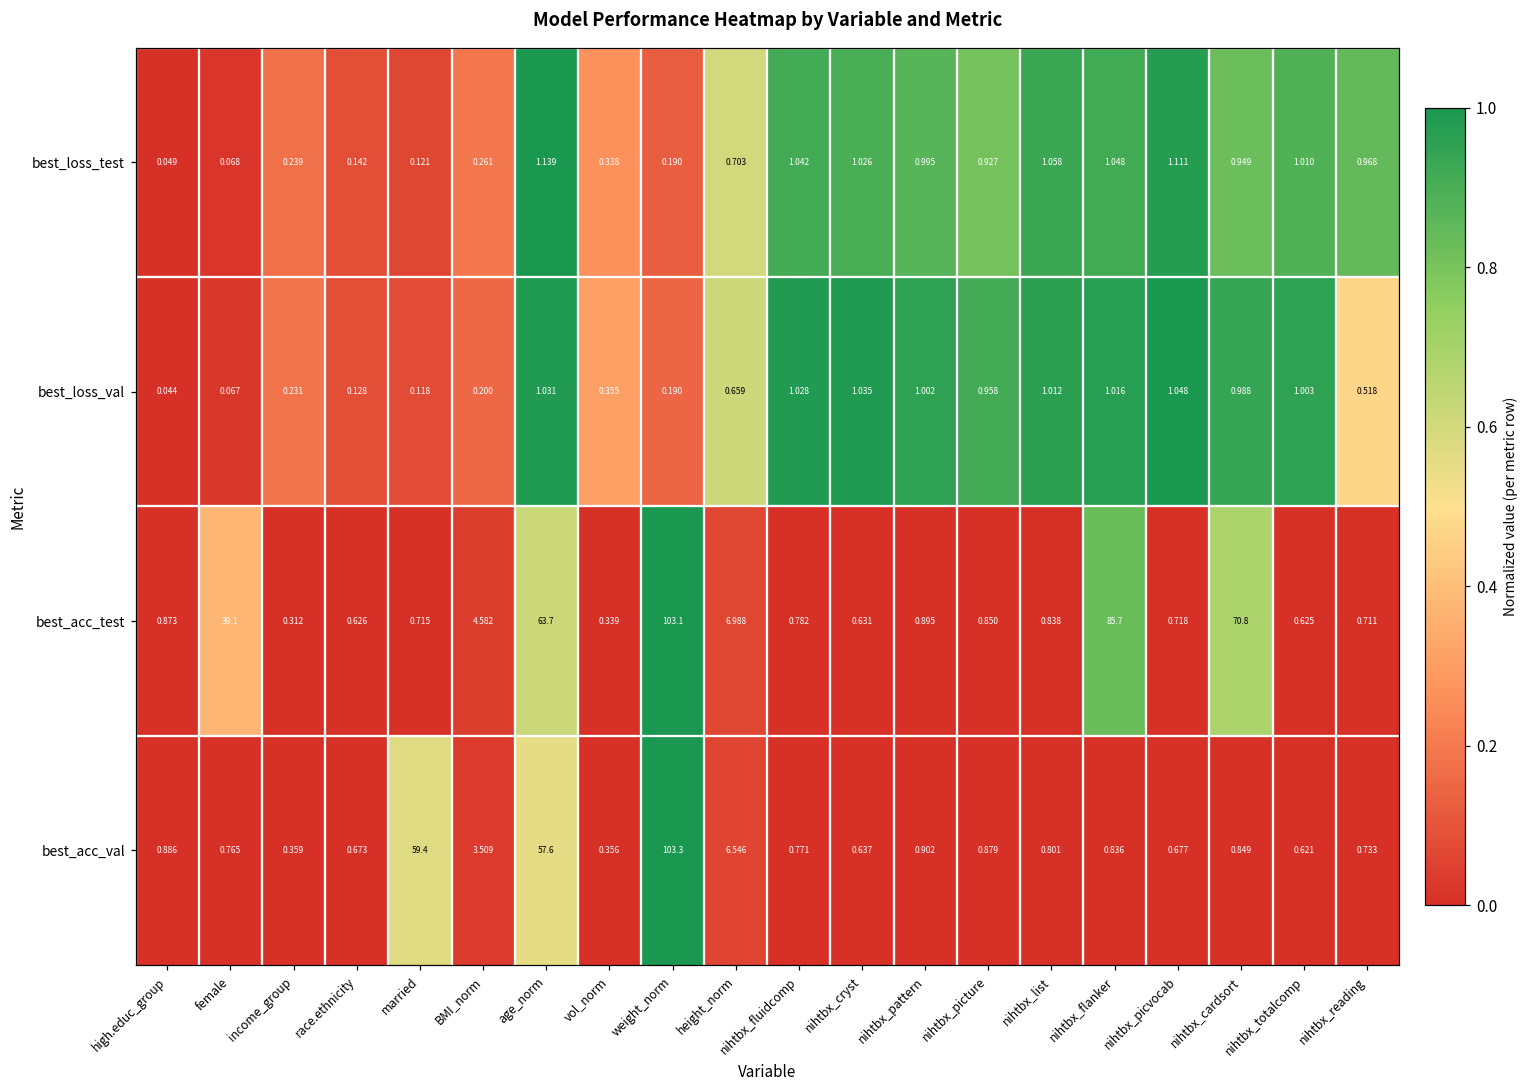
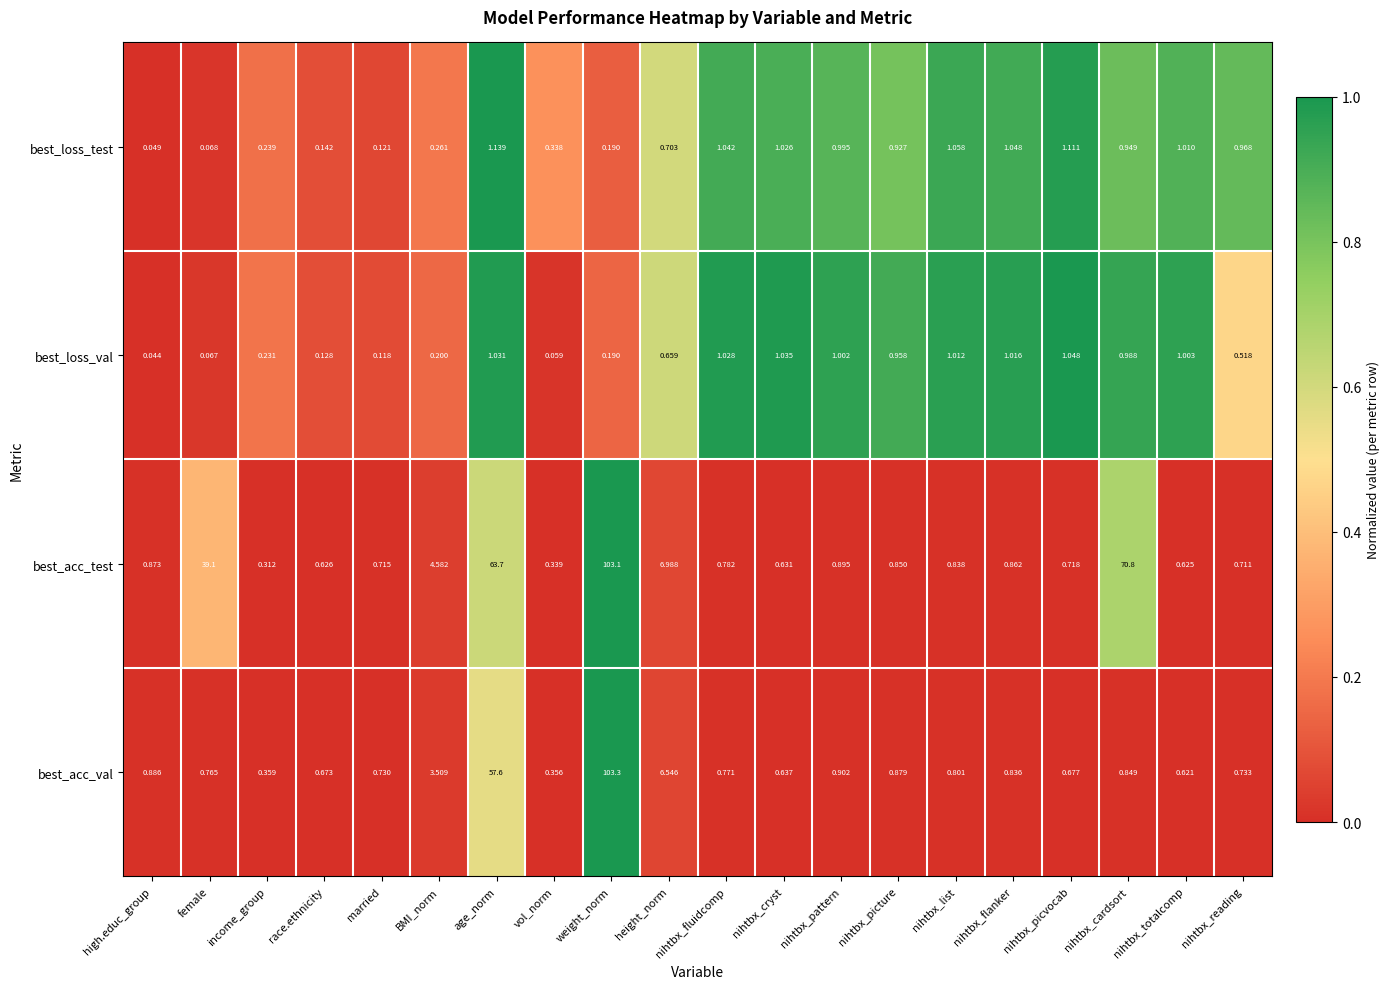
  {
    "best_loss_test": {
      "high.educ_group": 0.049,
      "female": 0.068,
      "income_group": 0.239,
      "race.ethnicity": 0.142,
      "married": 0.121,
      "BMI_norm": 0.261,
      "age_norm": 1.139,
      "vol_norm": 0.338,
      "weight_norm": 0.190,
      "height_norm": 0.703,
      "nihtbx_fluidcomp": 1.042,
      "nihtbx_cryst": 1.026,
      "nihtbx_pattern": 0.995,
      "nihtbx_picture": 0.927,
      "nihtbx_list": 1.058,
      "nihtbx_flanker": 1.048,
      "nihtbx_picvocab": 1.111,
      "nihtbx_cardsort": 0.949,
      "nihtbx_totalcomp": 1.010,
      "nihtbx_reading": 0.968
    },
    "best_loss_val": {
      "high.educ_group": 0.044,
      "female": 0.067,
      "income_group": 0.231,
      "race.ethnicity": 0.128,
      "married": 0.118,
      "BMI_norm": 0.200,
      "age_norm": 1.031,
-     "vol_norm": 0.355,
+     "vol_norm": 0.059,
      "weight_norm": 0.190,
      "height_norm": 0.659,
      "nihtbx_fluidcomp": 1.028,
      "nihtbx_cryst": 1.035,
      "nihtbx_pattern": 1.002,
      "nihtbx_picture": 0.958,
      "nihtbx_list": 1.012,
      "nihtbx_flanker": 1.016,
      "nihtbx_picvocab": 1.048,
      "nihtbx_cardsort": 0.988,
      "nihtbx_totalcomp": 1.003,
      "nihtbx_reading": 0.518
    },
    "best_acc_test": {
      "high.educ_group": 0.873,
      "female": 39.1,
      "income_group": 0.312,
      "race.ethnicity": 0.626,
      "married": 0.715,
      "BMI_norm": 4.582,
      "age_norm": 63.7,
      "vol_norm": 0.339,
      "weight_norm": 103.1,
      "height_norm": 6.988,
      "nihtbx_fluidcomp": 0.782,
      "nihtbx_cryst": 0.631,
      "nihtbx_pattern": 0.895,
      "nihtbx_picture": 0.850,
      "nihtbx_list": 0.838,
-     "nihtbx_flanker": 85.7,
+     "nihtbx_flanker": 0.862,
      "nihtbx_picvocab": 0.718,
      "nihtbx_cardsort": 70.8,
      "nihtbx_totalcomp": 0.625,
      "nihtbx_reading": 0.711
    },
    "best_acc_val": {
      "high.educ_group": 0.886,
      "female": 0.765,
      "income_group": 0.359,
      "race.ethnicity": 0.673,
-     "married": 59.4,
+     "married": 0.730,
      "BMI_norm": 3.509,
      "age_norm": 57.6,
      "vol_norm": 0.356,
      "weight_norm": 103.3,
      "height_norm": 6.546,
      "nihtbx_fluidcomp": 0.771,
      "nihtbx_cryst": 0.637,
      "nihtbx_pattern": 0.902,
      "nihtbx_picture": 0.879,
      "nihtbx_list": 0.801,
      "nihtbx_flanker": 0.836,
      "nihtbx_picvocab": 0.677,
      "nihtbx_cardsort": 0.849,
      "nihtbx_totalcomp": 0.621,
      "nihtbx_reading": 0.733
    }
  }
